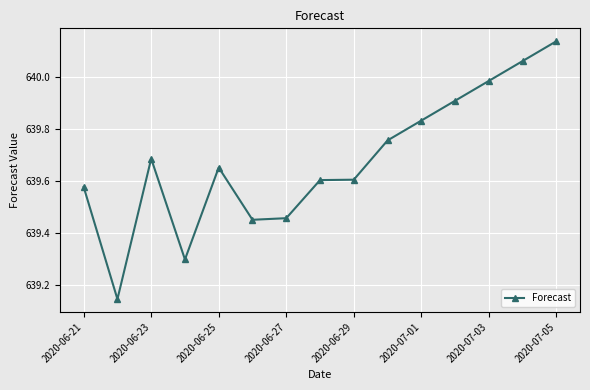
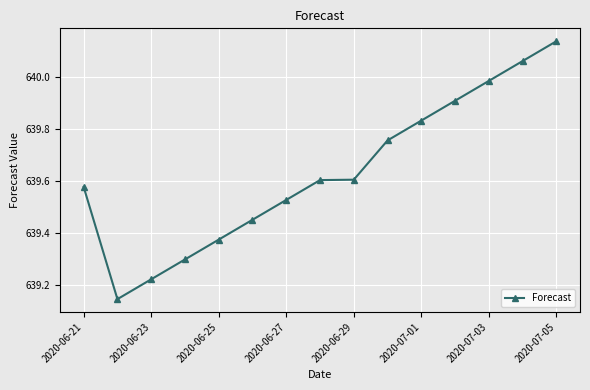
  {
    "2020-06-21": 639.58,
-   "2020-06-23": 639.69,
-   "2020-06-25": 639.65,
-   "2020-06-27": 639.46,
+   "2020-06-23": 639.22,
+   "2020-06-25": 639.37,
+   "2020-06-27": 639.53,
    "2020-06-29": 639.61,
    "2020-07-01": 639.83,
    "2020-07-03": 639.99,
    "2020-07-05": 640.14
  }
